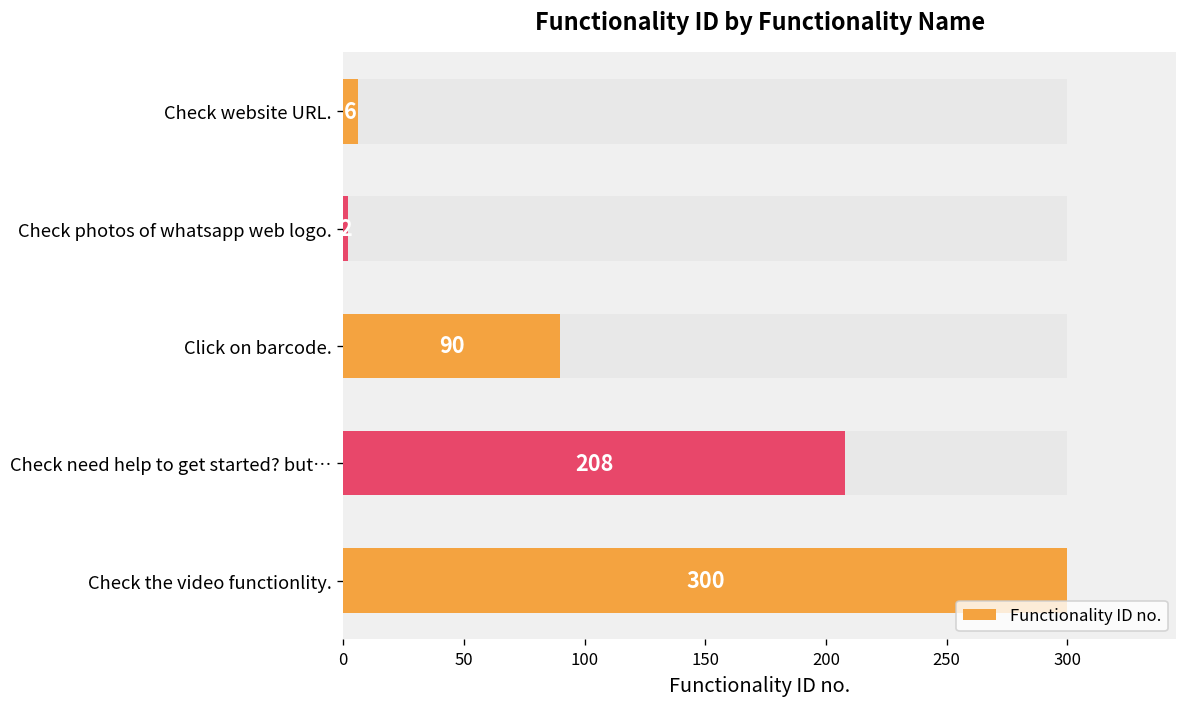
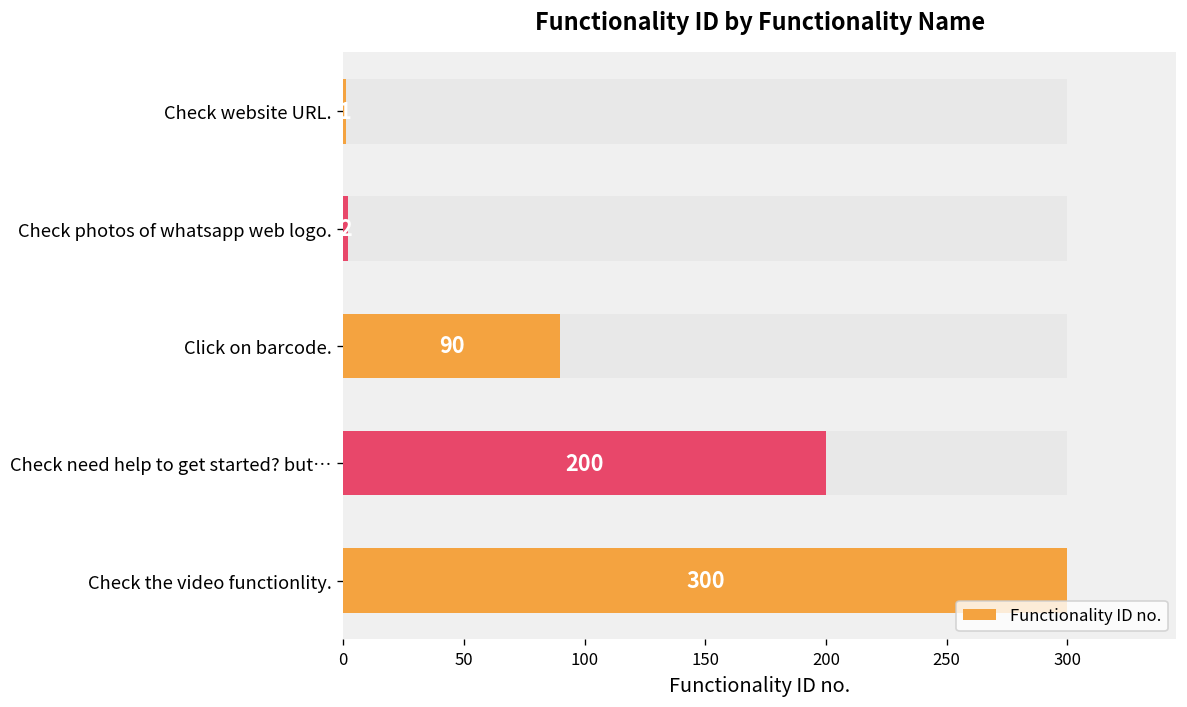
  {
    "Functionality ID no.": {
-     "Check website URL.": 6,
-     "Check need help to get started? but…": 208,
+     "Check website URL.": 1,
+     "Check need help to get started? but…": 200,
      "Check the video functionlity.": 300
    }
  }
